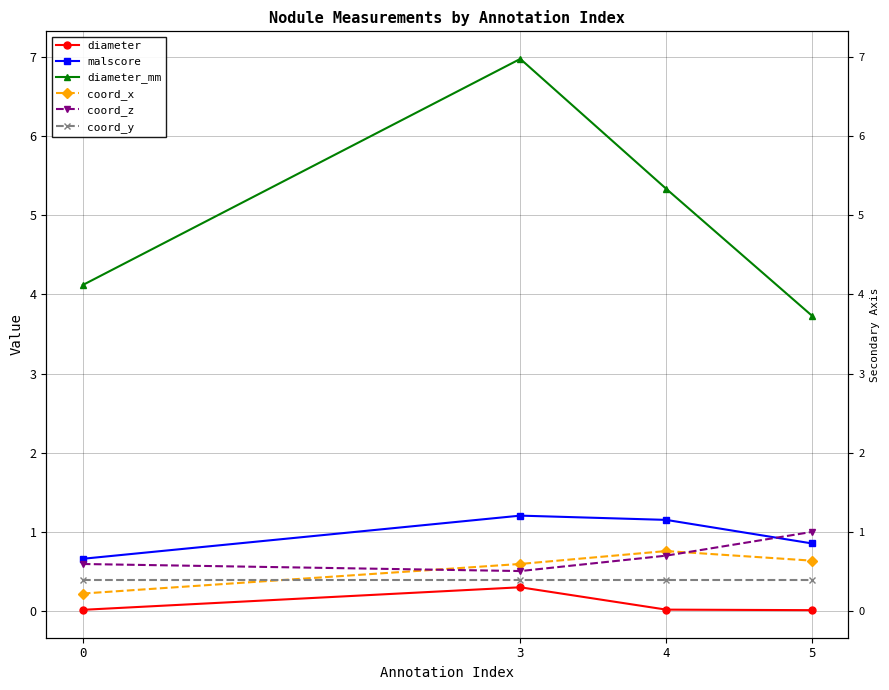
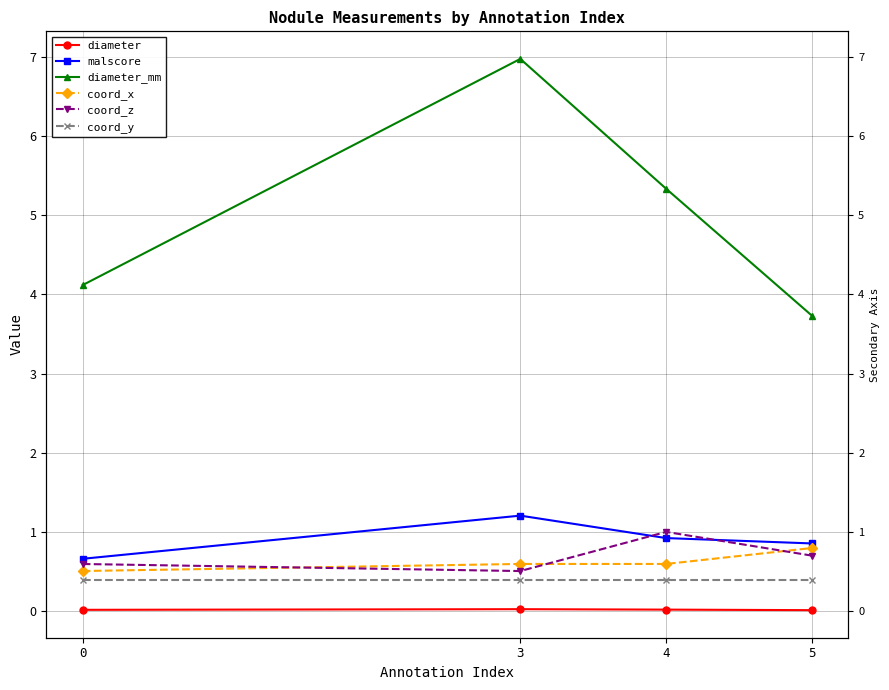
  {
    "diameter": {
      "0": 0.0,
-     "3": 0.3,
+     "3": 0.0,
      "4": 0.0,
      "5": 0.0
    },
    "malscore": {
      "0": 0.7,
      "3": 1.2,
-     "4": 1.2,
+     "4": 0.9,
      "5": 0.9
    },
    "diameter_mm": {
      "0": 4.1,
      "3": 7.0,
      "4": 5.3,
      "5": 3.7
    },
    "coord_x": {
-     "0": 0.2,
+     "0": 0.5,
      "3": 0.6,
-     "4": 0.8,
-     "5": 0.6
+     "4": 0.6,
+     "5": 0.8
    },
    "coord_z": {
      "0": 0.6,
      "3": 0.5,
-     "4": 0.7,
-     "5": 1.0
+     "4": 1.0,
+     "5": 0.7
    },
    "coord_y": {
      "0": 0.4,
      "3": 0.4,
      "4": 0.4,
      "5": 0.4
    }
  }
